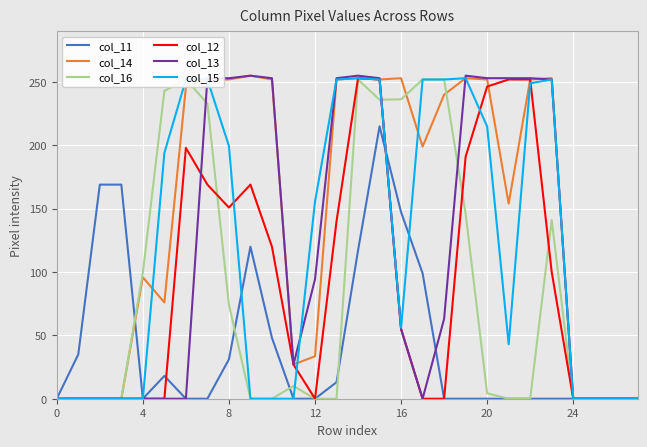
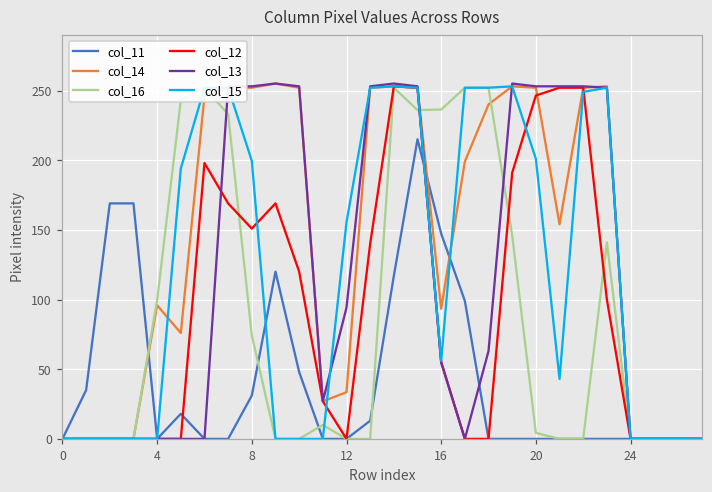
  {
    "col_11": {
      "8": 31,
      "16": 147,
      "20": 0
    },
    "col_14": {
      "4": 96,
      "12": 34,
-     "16": 253
+     "16": 93
    },
    "col_16": {
      "4": 100,
      "8": 74,
      "16": 236,
      "20": 4
    },
    "col_12": {
      "8": 151,
      "20": 246
    },
    "col_13": {
      "12": 94
    },
    "col_15": {
      "8": 200,
      "12": 156,
-     "20": 215
+     "20": 201
    }
  }
